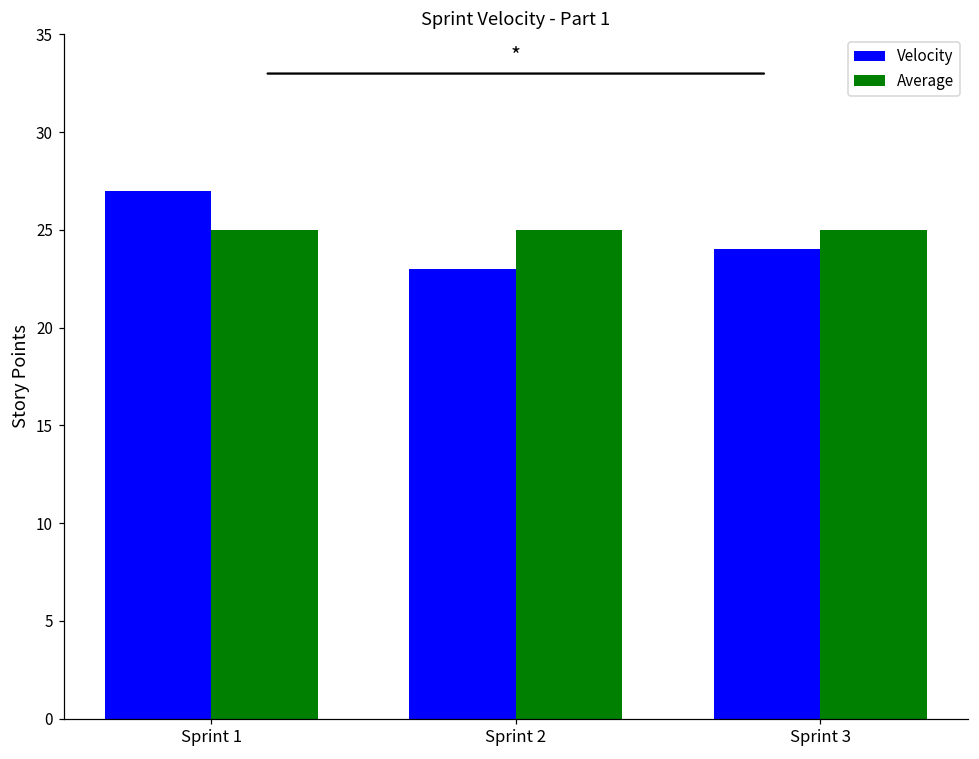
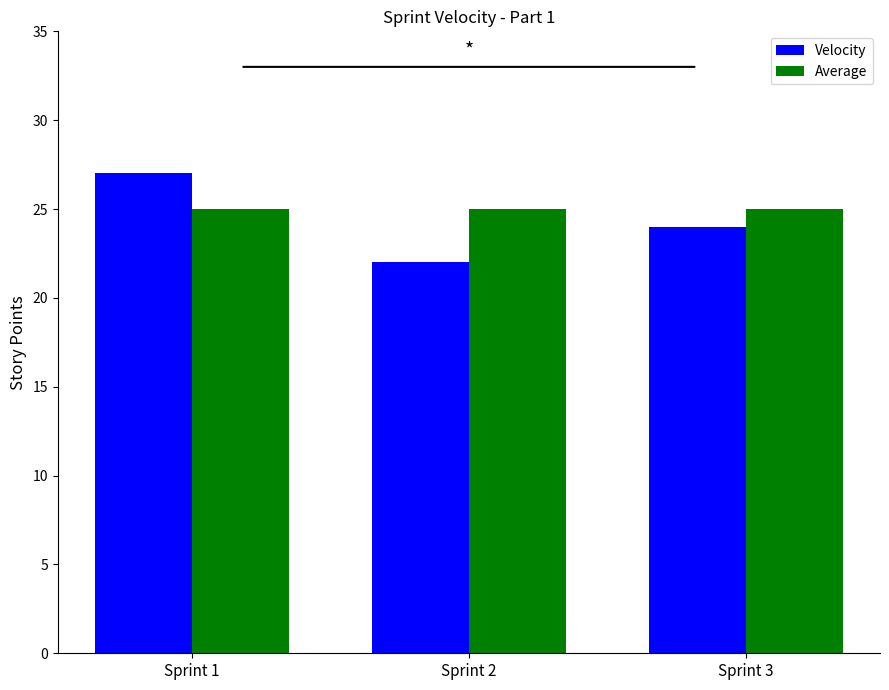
  {
    "Velocity": {
      "Sprint 1": 27,
-     "Sprint 2": 23,
+     "Sprint 2": 22,
      "Sprint 3": 24
    },
    "Average": {
      "Sprint 1": 25,
      "Sprint 2": 25,
      "Sprint 3": 25
    }
  }
